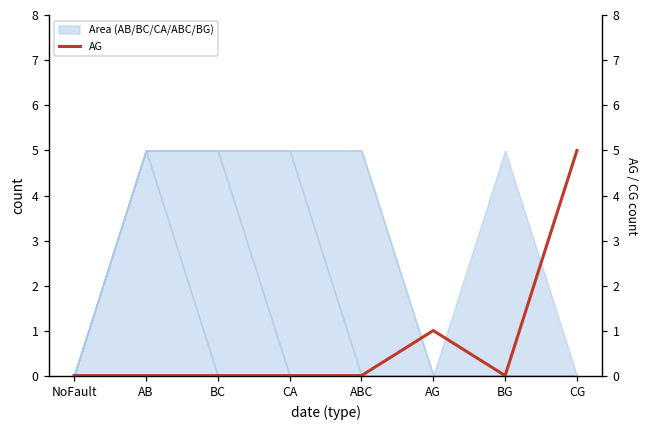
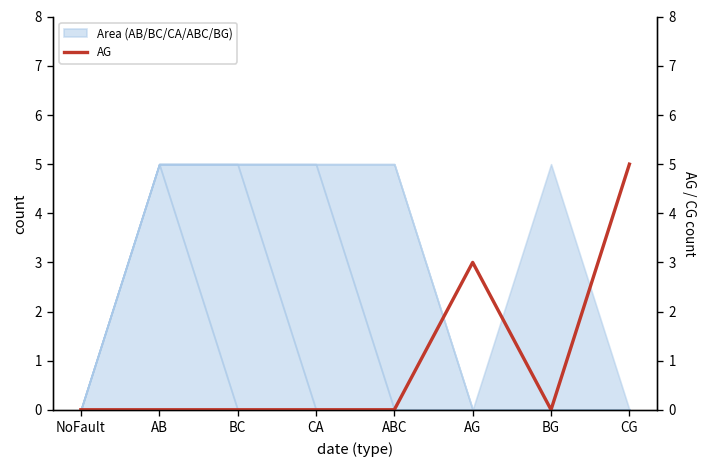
  {
    "AG": {
      "NoFault": 0,
      "AB": 0,
      "BC": 0,
      "CA": 0,
      "ABC": 0,
-     "AG": 1,
+     "AG": 3,
      "BG": 0,
      "CG": 5
    }
  }
